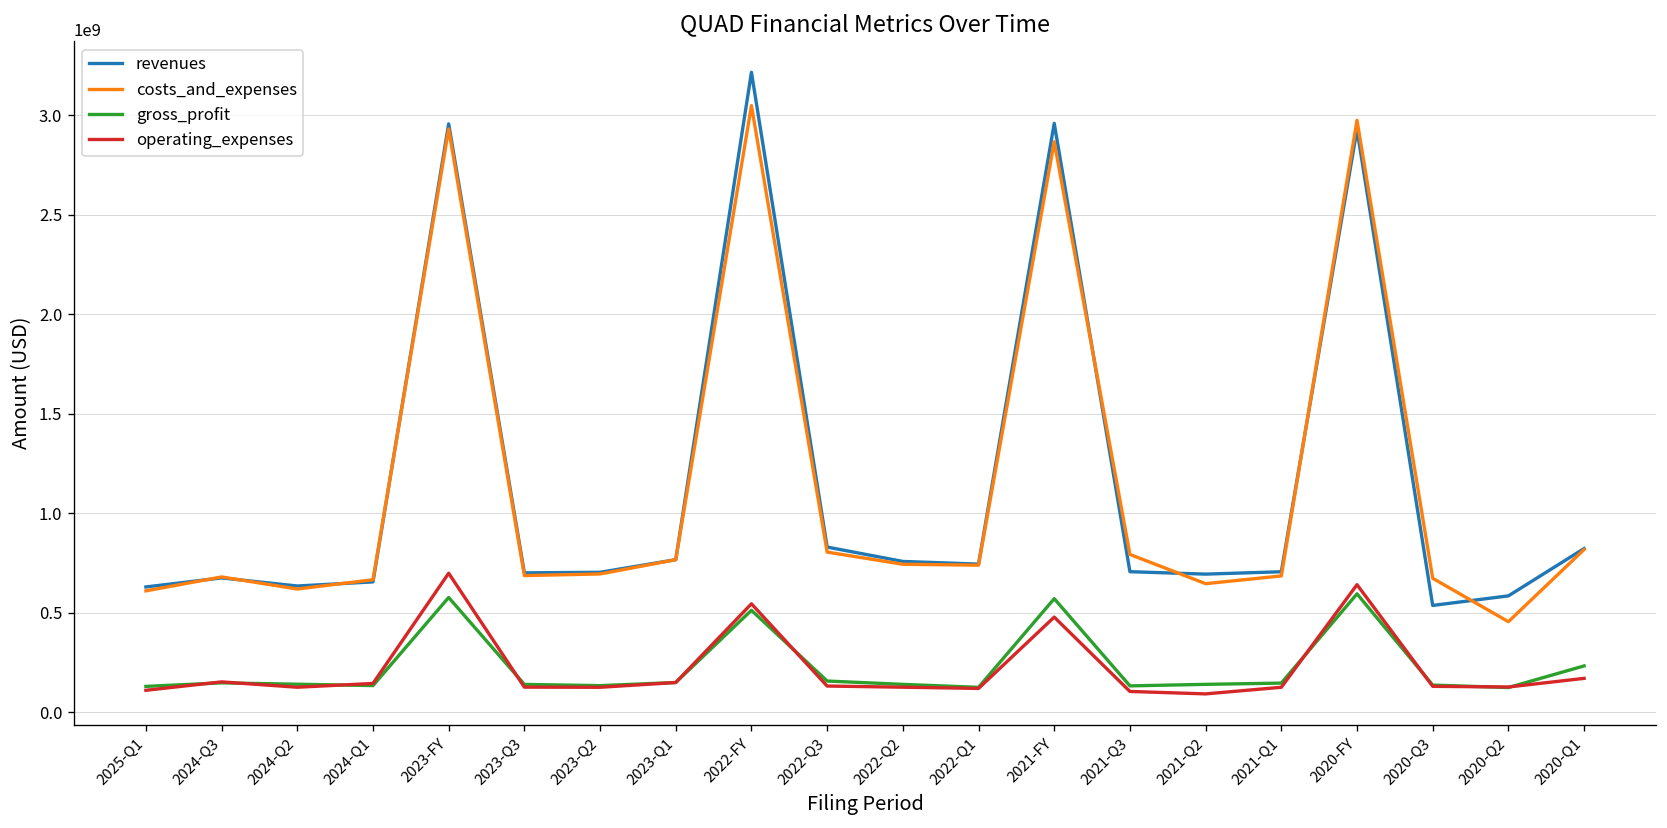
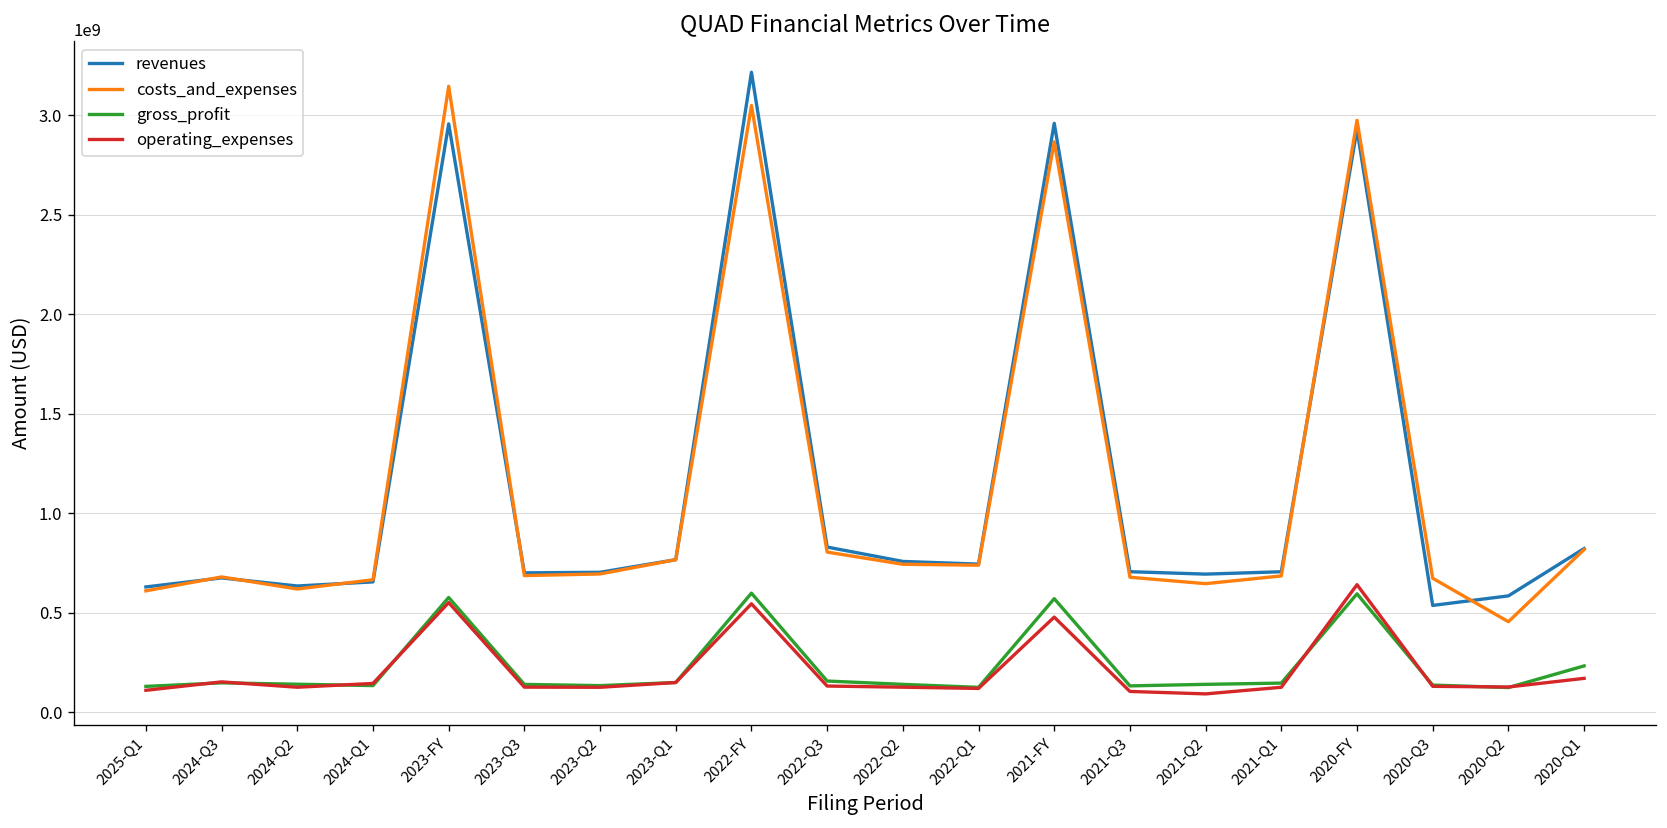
  {
    "revenues": {
      "2025-Q1": 630000000,
      "2023-FY": 2960000000,
      "2022-FY": 3220000000,
      "2022-Q3": 830000000,
      "2021-FY": 2960000000,
      "2021-Q3": 710000000,
      "2021-Q2": 690000000,
      "2021-Q1": 710000000,
      "2020-FY": 2930000000,
      "2020-Q3": 540000000,
      "2020-Q2": 580000000
    },
    "costs_and_expenses": {
      "2025-Q1": 610000000,
-     "2023-FY": 2930000000,
+     "2023-FY": 3150000000,
      "2022-FY": 3050000000,
      "2022-Q3": 800000000,
      "2021-FY": 2870000000,
-     "2021-Q3": 790000000,
+     "2021-Q3": 680000000,
      "2021-Q2": 650000000,
      "2021-Q1": 680000000,
      "2020-FY": 2980000000,
      "2020-Q3": 670000000,
      "2020-Q2": 450000000
    },
    "gross_profit": {
      "2025-Q1": 130000000,
      "2023-FY": 580000000,
-     "2022-FY": 510000000,
+     "2022-FY": 600000000,
      "2022-Q3": 160000000,
      "2021-FY": 570000000,
      "2021-Q3": 130000000,
      "2021-Q2": 140000000,
      "2021-Q1": 150000000,
      "2020-FY": 590000000,
      "2020-Q1": 230000000
    },
    "operating_expenses": {
      "2025-Q1": 110000000,
-     "2023-FY": 700000000,
+     "2023-FY": 550000000,
      "2022-FY": 540000000,
      "2022-Q3": 130000000,
      "2021-FY": 480000000,
      "2021-Q3": 100000000,
      "2021-Q2": 90000000,
      "2021-Q1": 130000000,
      "2020-FY": 640000000,
      "2020-Q1": 170000000
    }
  }
